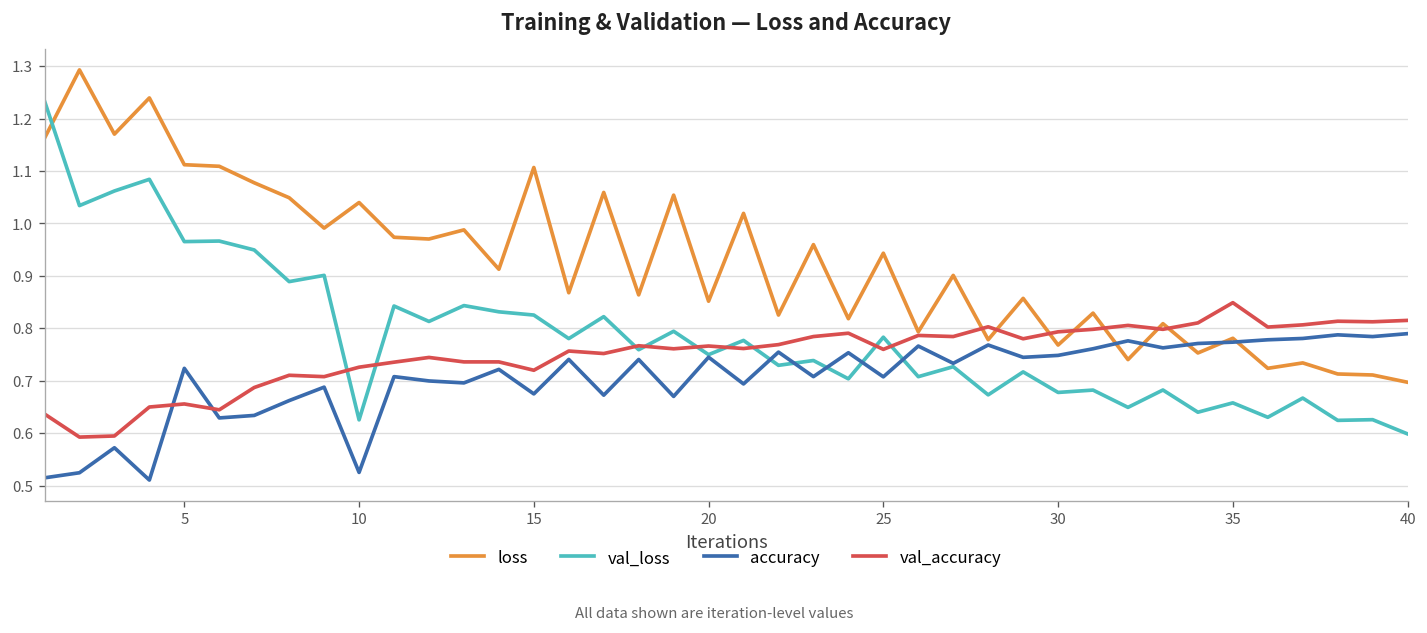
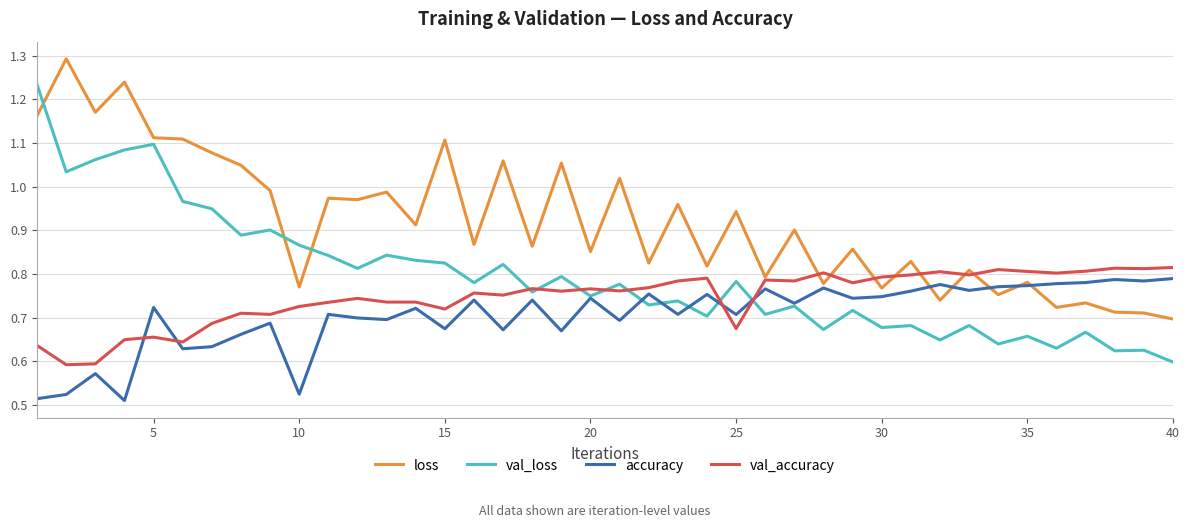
  {
    "loss": {
      "5": 1.11,
-     "10": 1.04,
+     "10": 0.77,
      "15": 1.11,
      "20": 0.85,
      "25": 0.94,
      "30": 0.77,
      "35": 0.78,
      "40": 0.70
    },
    "val_loss": {
-     "5": 0.97,
-     "10": 0.63,
+     "5": 1.10,
+     "10": 0.87,
      "15": 0.83,
      "25": 0.78,
      "30": 0.68,
      "35": 0.66,
      "40": 0.60
    },
    "accuracy": {
      "5": 0.72,
      "10": 0.53,
      "15": 0.67,
      "25": 0.71,
      "30": 0.75,
      "35": 0.77,
      "40": 0.79
    },
    "val_accuracy": {
      "5": 0.66,
      "10": 0.73,
      "15": 0.72,
      "20": 0.77,
-     "25": 0.76,
+     "25": 0.68,
      "30": 0.79,
-     "35": 0.85,
+     "35": 0.81,
      "40": 0.82
    }
  }
